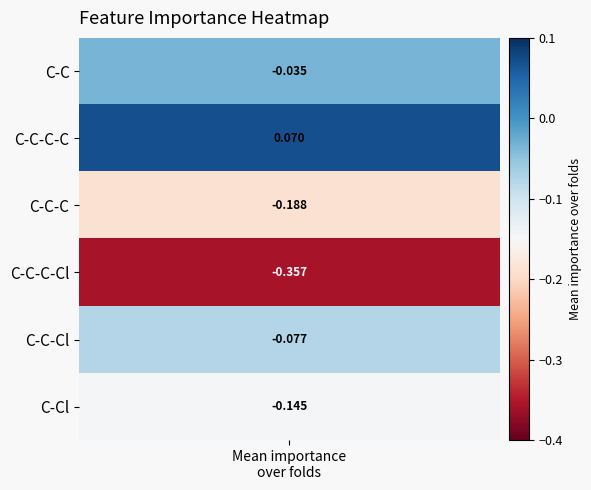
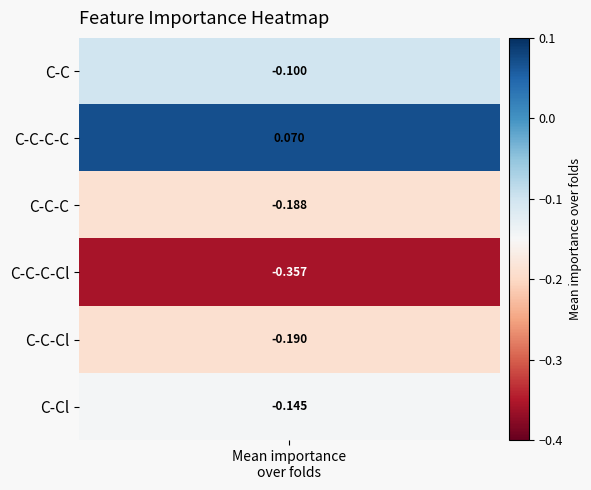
  {
    "C-C": {
-     "Mean importance over folds": -0.035
+     "Mean importance over folds": -0.100
    },
    "C-C-C-C": {
      "Mean importance over folds": 0.070
    },
    "C-C-C": {
      "Mean importance over folds": -0.188
    },
    "C-C-C-Cl": {
      "Mean importance over folds": -0.357
    },
    "C-C-Cl": {
-     "Mean importance over folds": -0.077
+     "Mean importance over folds": -0.190
    },
    "C-Cl": {
      "Mean importance over folds": -0.145
    }
  }
